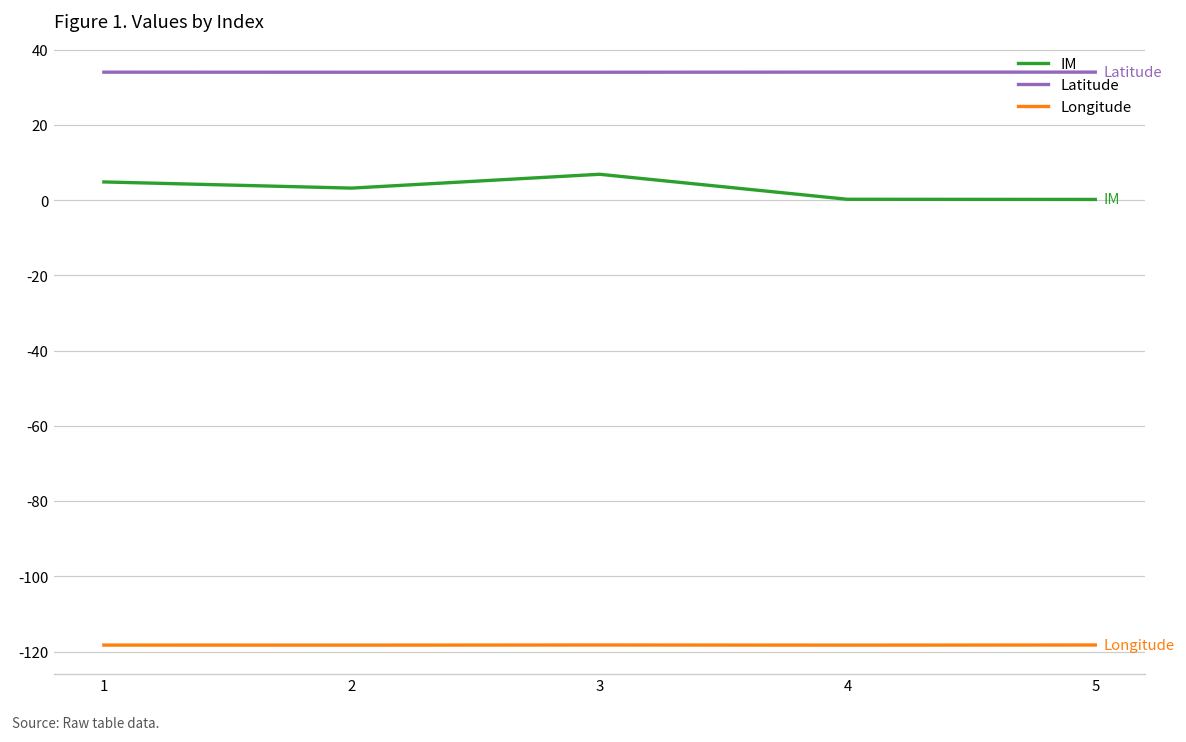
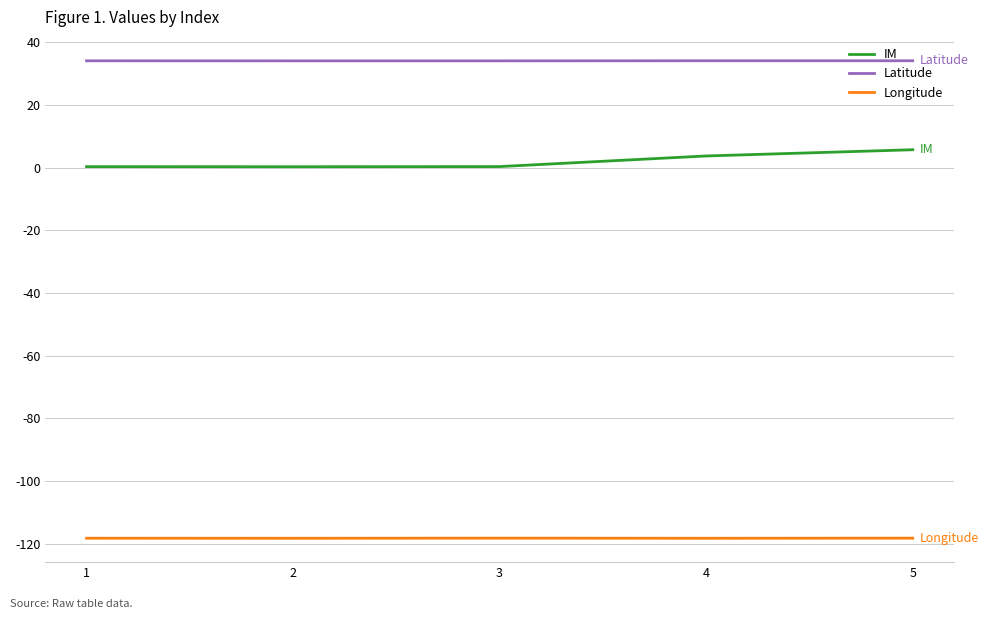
  {
    "IM": {
-     "1": 5,
-     "2": 3,
-     "3": 7,
-     "4": 0,
-     "5": 0
+     "1": 0,
+     "2": 0,
+     "3": 0,
+     "4": 4,
+     "5": 6
    },
    "Latitude": {
      "1": 34,
      "2": 34,
      "3": 34,
      "4": 34,
      "5": 34
    },
    "Longitude": {
      "1": -118,
      "2": -118,
      "3": -118,
      "4": -118,
      "5": -118
    }
  }
